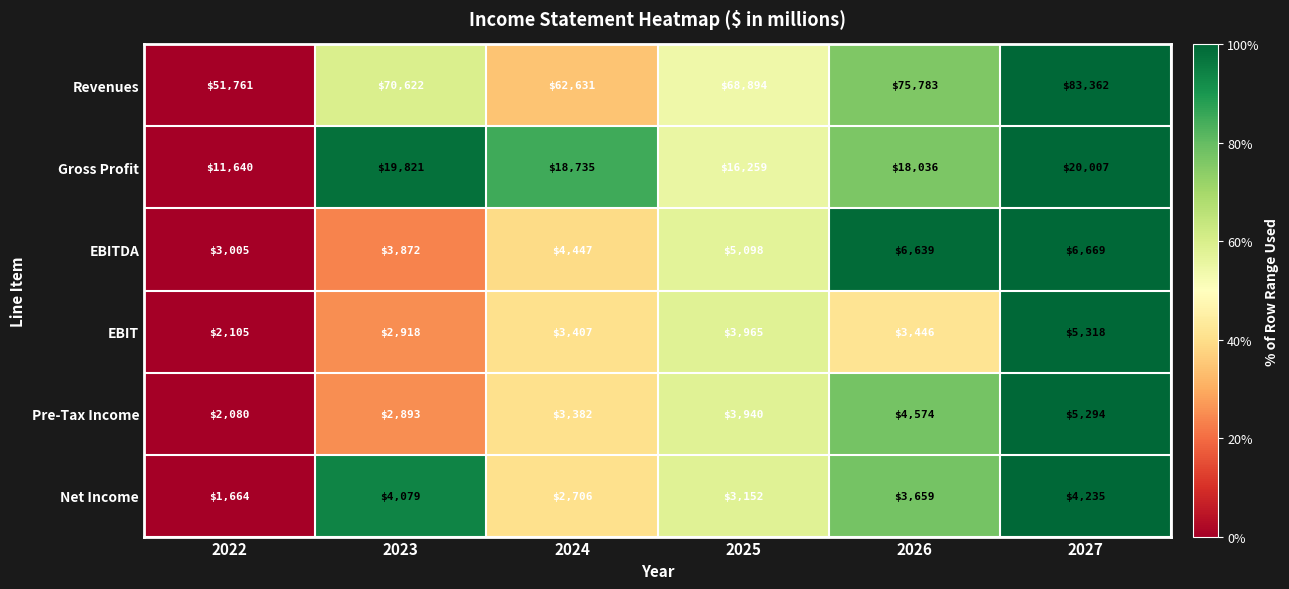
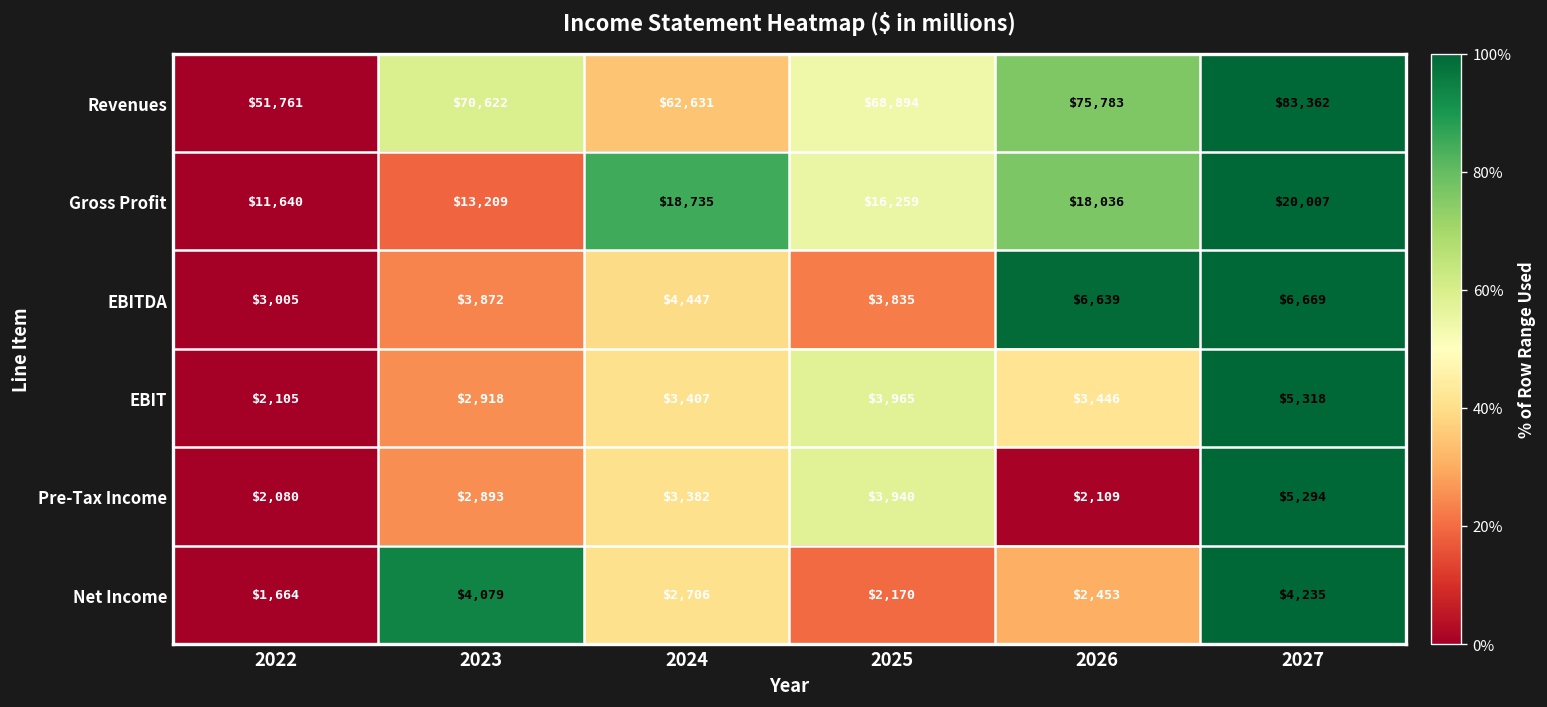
  {
    "Revenues": {
      "2022": "$51,761",
      "2023": "$70,622",
      "2024": "$62,631",
      "2025": "$68,894",
      "2026": "$75,783",
      "2027": "$83,362"
    },
    "Gross Profit": {
      "2022": "$11,640",
-     "2023": "$19,821",
+     "2023": "$13,209",
      "2024": "$18,735",
      "2025": "$16,259",
      "2026": "$18,036",
      "2027": "$20,007"
    },
    "EBITDA": {
      "2022": "$3,005",
      "2023": "$3,872",
      "2024": "$4,447",
-     "2025": "$5,098",
+     "2025": "$3,835",
      "2026": "$6,639",
      "2027": "$6,669"
    },
    "EBIT": {
      "2022": "$2,105",
      "2023": "$2,918",
      "2024": "$3,407",
      "2025": "$3,965",
      "2026": "$3,446",
      "2027": "$5,318"
    },
    "Pre-Tax Income": {
      "2022": "$2,080",
      "2023": "$2,893",
      "2024": "$3,382",
      "2025": "$3,940",
-     "2026": "$4,574",
+     "2026": "$2,109",
      "2027": "$5,294"
    },
    "Net Income": {
      "2022": "$1,664",
      "2023": "$4,079",
      "2024": "$2,706",
-     "2025": "$3,152",
-     "2026": "$3,659",
+     "2025": "$2,170",
+     "2026": "$2,453",
      "2027": "$4,235"
    }
  }
